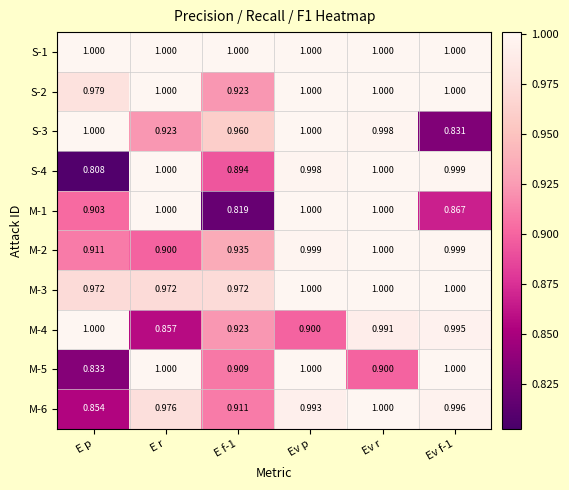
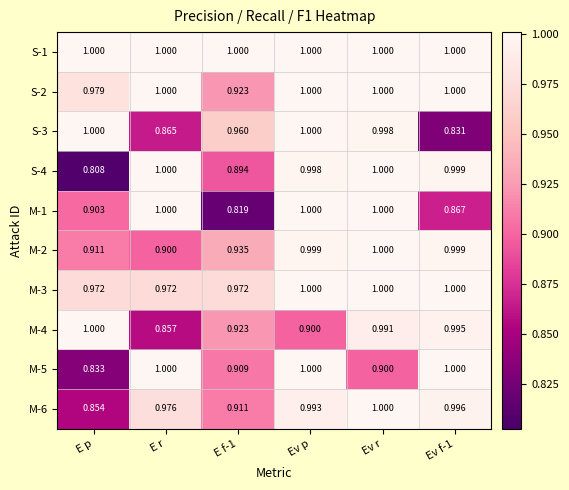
  {
    "S-1": {
      "E p": 1.000,
      "E r": 1.000,
      "E f-1": 1.000,
      "Ev p": 1.000,
      "Ev r": 1.000,
      "Ev f-1": 1.000
    },
    "S-2": {
      "E p": 0.979,
      "E r": 1.000,
      "E f-1": 0.923,
      "Ev p": 1.000,
      "Ev r": 1.000,
      "Ev f-1": 1.000
    },
    "S-3": {
      "E p": 1.000,
-     "E r": 0.923,
+     "E r": 0.865,
      "E f-1": 0.960,
      "Ev p": 1.000,
      "Ev r": 0.998,
      "Ev f-1": 0.831
    },
    "S-4": {
      "E p": 0.808,
      "E r": 1.000,
      "E f-1": 0.894,
      "Ev p": 0.998,
      "Ev r": 1.000,
      "Ev f-1": 0.999
    },
    "M-1": {
      "E p": 0.903,
      "E r": 1.000,
      "E f-1": 0.819,
      "Ev p": 1.000,
      "Ev r": 1.000,
      "Ev f-1": 0.867
    },
    "M-2": {
      "E p": 0.911,
      "E r": 0.900,
      "E f-1": 0.935,
      "Ev p": 0.999,
      "Ev r": 1.000,
      "Ev f-1": 0.999
    },
    "M-3": {
      "E p": 0.972,
      "E r": 0.972,
      "E f-1": 0.972,
      "Ev p": 1.000,
      "Ev r": 1.000,
      "Ev f-1": 1.000
    },
    "M-4": {
      "E p": 1.000,
      "E r": 0.857,
      "E f-1": 0.923,
      "Ev p": 0.900,
      "Ev r": 0.991,
      "Ev f-1": 0.995
    },
    "M-5": {
      "E p": 0.833,
      "E r": 1.000,
      "E f-1": 0.909,
      "Ev p": 1.000,
      "Ev r": 0.900,
      "Ev f-1": 1.000
    },
    "M-6": {
      "E p": 0.854,
      "E r": 0.976,
      "E f-1": 0.911,
      "Ev p": 0.993,
      "Ev r": 1.000,
      "Ev f-1": 0.996
    }
  }
